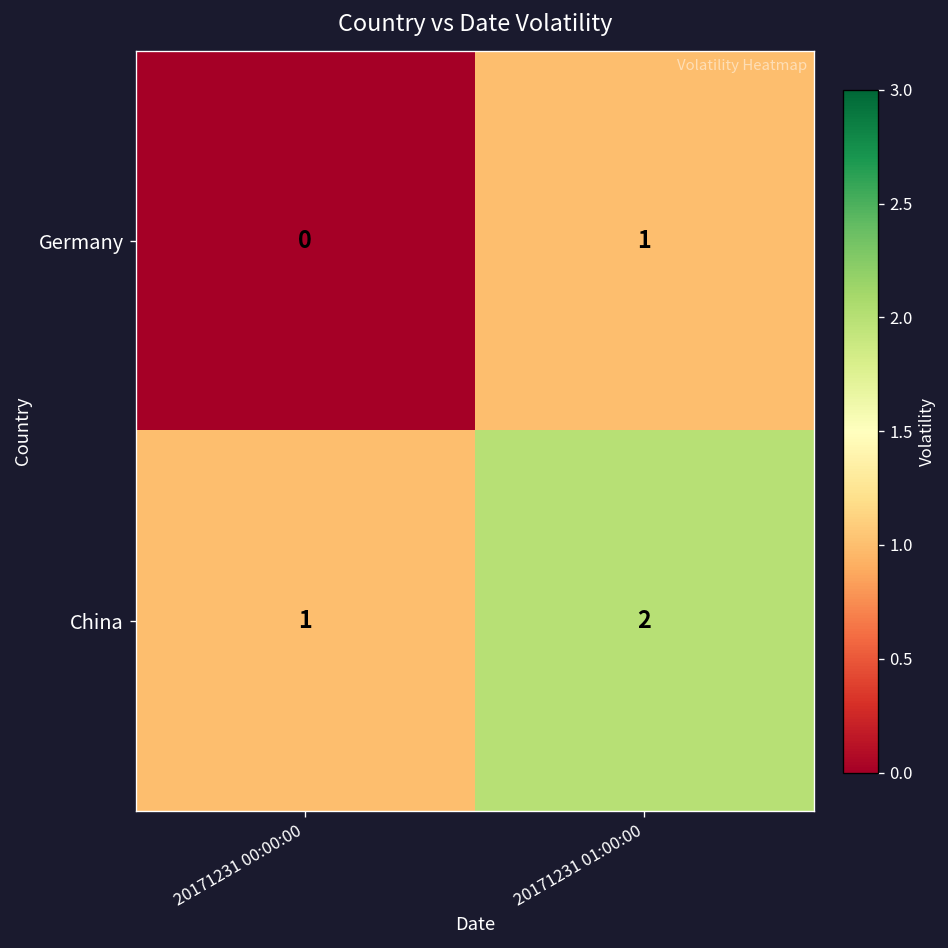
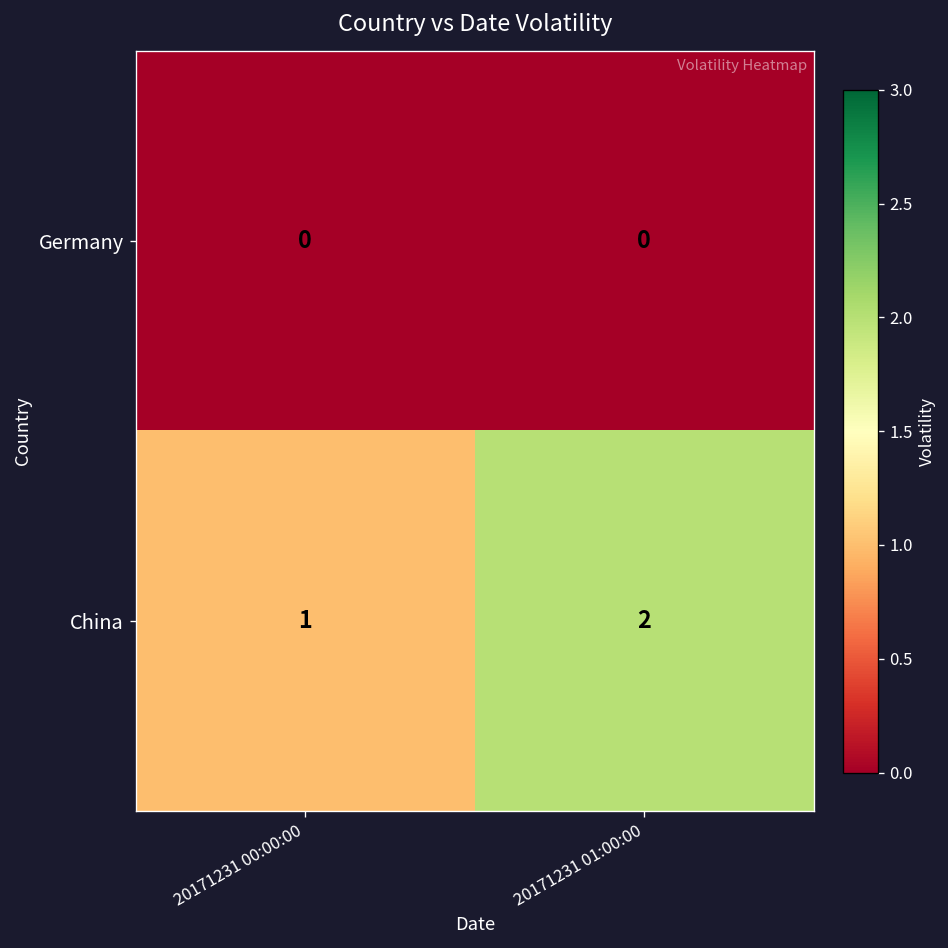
  {
    "Germany": {
      "20171231 00:00:00": 0,
-     "20171231 01:00:00": 1
+     "20171231 01:00:00": 0
    },
    "China": {
      "20171231 00:00:00": 1,
      "20171231 01:00:00": 2
    }
  }
